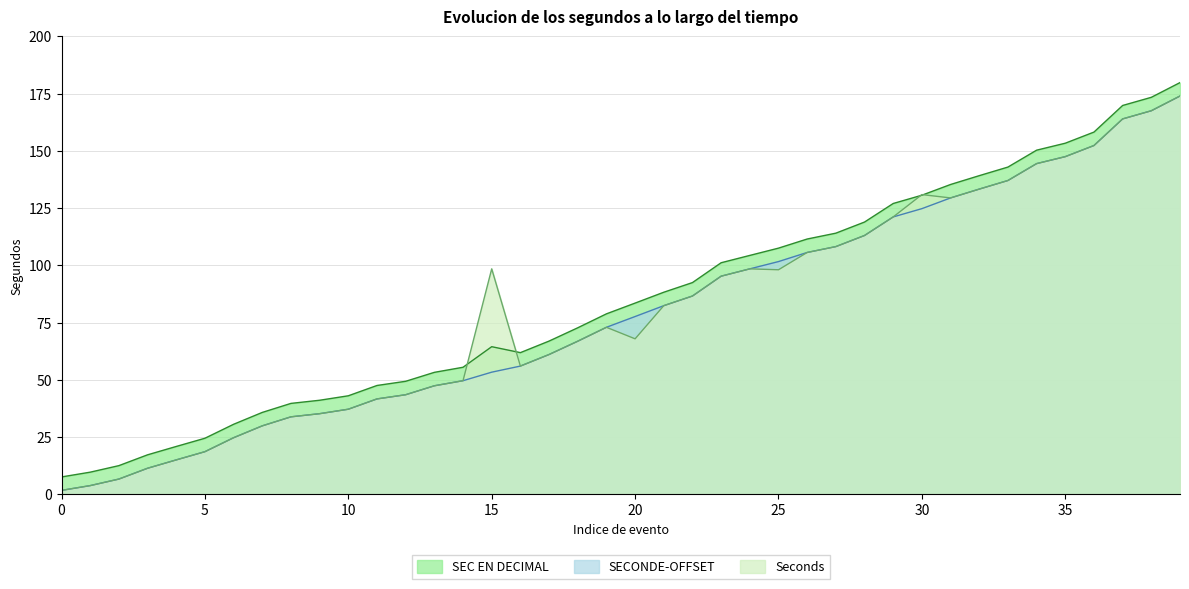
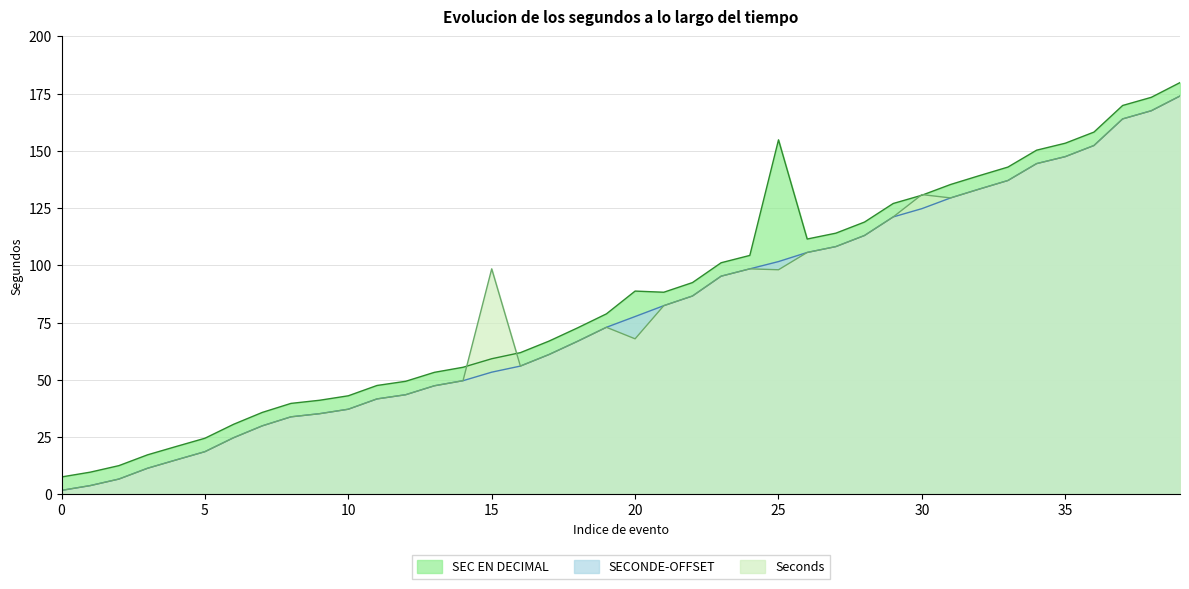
  {
    "SEC EN DECIMAL": {
      "5": 24,
      "10": 43,
-     "15": 64,
-     "20": 83,
-     "25": 107,
+     "15": 59,
+     "20": 89,
+     "25": 155,
      "35": 153
    }
  }
